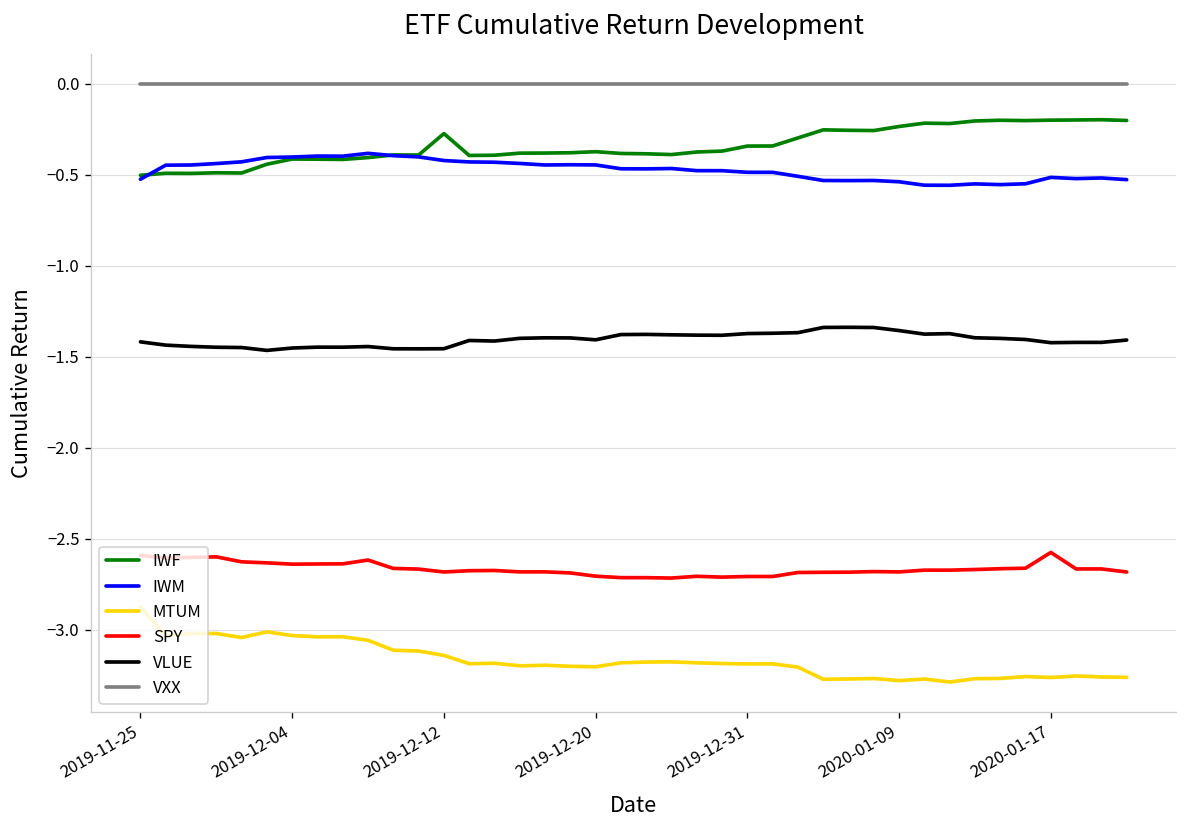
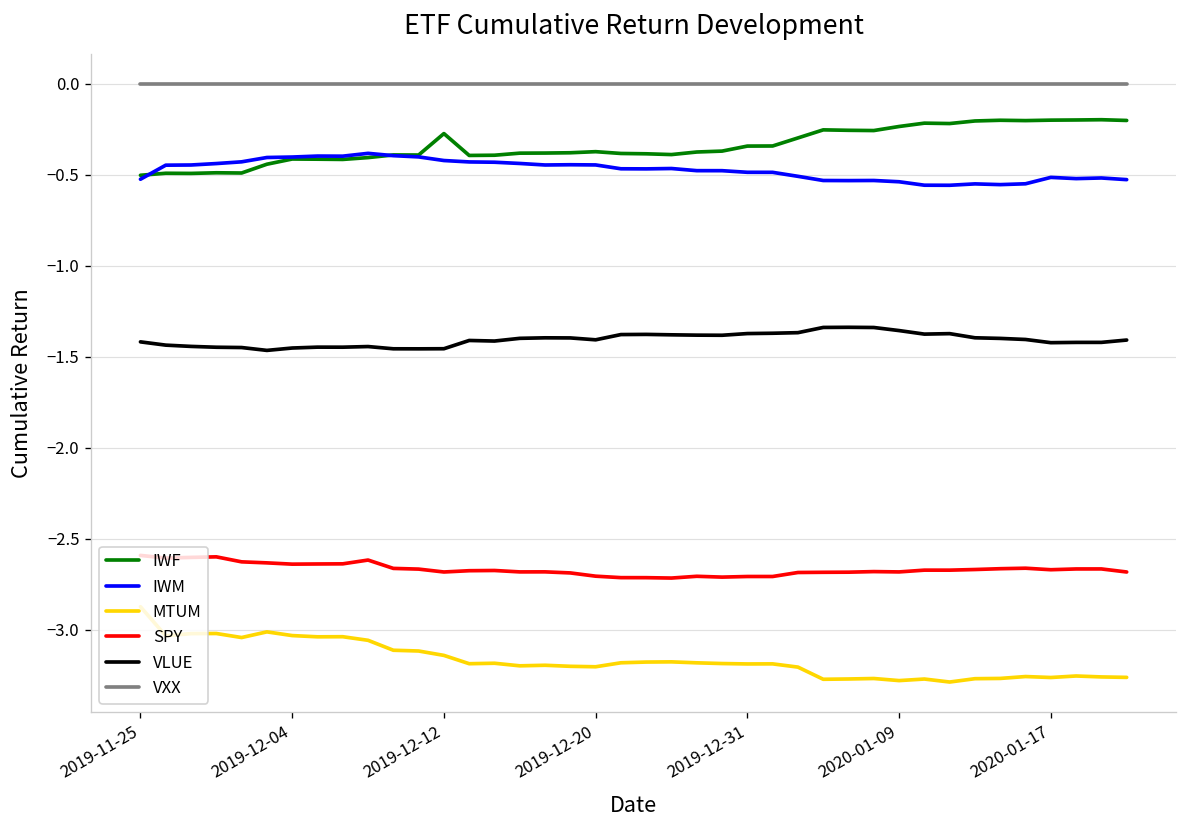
  {
    "IWF": {
      "2019-11-25": -0.50,
      "2019-12-12": -0.27,
      "2019-12-20": -0.37,
      "2019-12-31": -0.34,
      "2020-01-09": -0.24,
      "2020-01-17": -0.20
    },
    "IWM": {
      "2019-11-25": -0.53,
      "2019-12-12": -0.42,
      "2019-12-20": -0.45,
      "2019-12-31": -0.49,
      "2020-01-09": -0.54,
      "2020-01-17": -0.52
    },
    "MTUM": {
      "2019-12-04": -3.03,
      "2019-12-12": -3.14,
      "2019-12-20": -3.20,
      "2019-12-31": -3.19,
      "2020-01-09": -3.28,
      "2020-01-17": -3.26
    },
    "SPY": {
      "2019-12-04": -2.64,
      "2019-12-12": -2.68,
      "2019-12-20": -2.71,
      "2019-12-31": -2.71,
      "2020-01-09": -2.68,
-     "2020-01-17": -2.58
+     "2020-01-17": -2.67
    },
    "VLUE": {
      "2019-11-25": -1.42,
      "2019-12-04": -1.45,
      "2019-12-12": -1.46,
      "2019-12-20": -1.41,
      "2019-12-31": -1.37,
      "2020-01-09": -1.36,
      "2020-01-17": -1.42
    },
    "VXX": {
      "2019-11-25": 0.00,
      "2019-12-04": 0.00,
      "2019-12-12": 0.00,
      "2019-12-20": 0.00,
      "2019-12-31": 0.00,
      "2020-01-09": 0.00,
      "2020-01-17": 0.00
    }
  }
